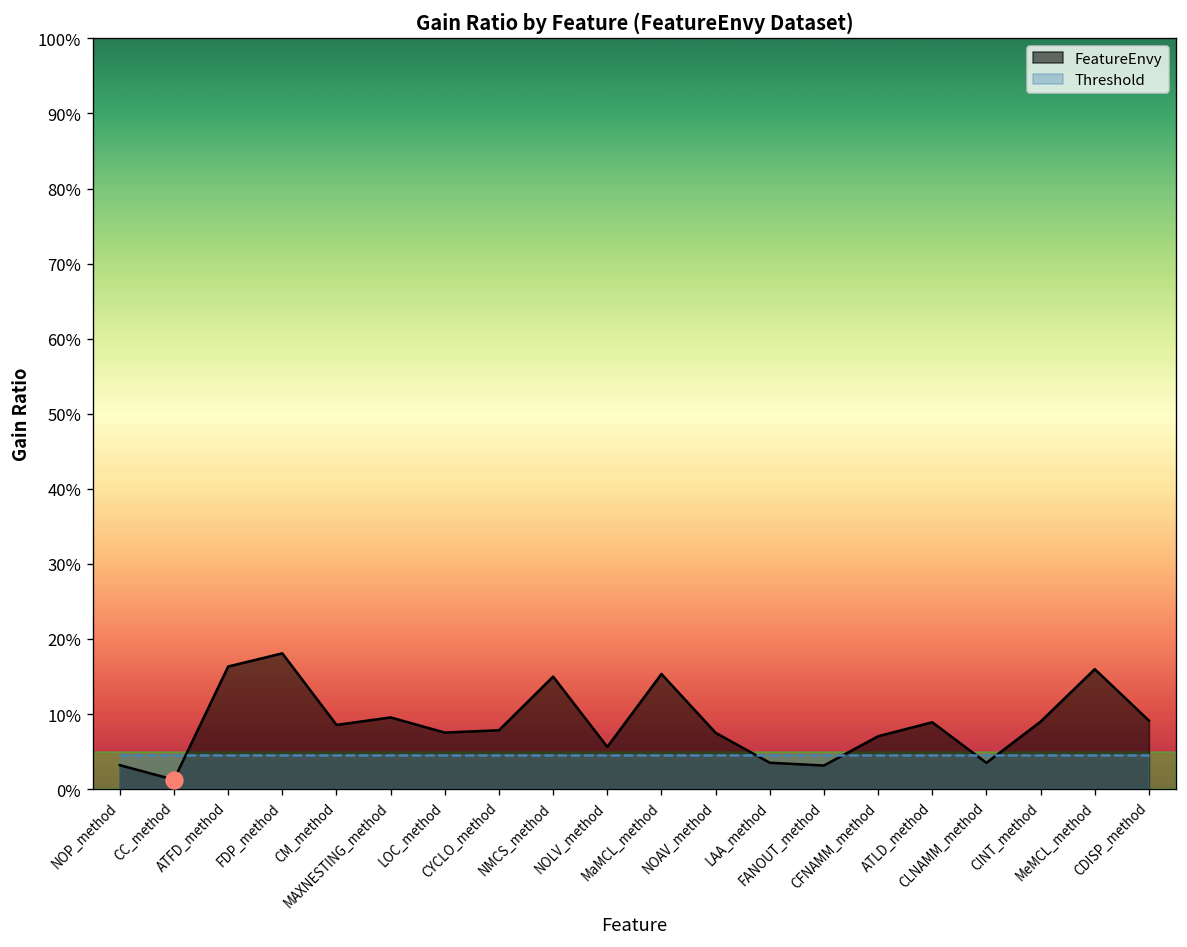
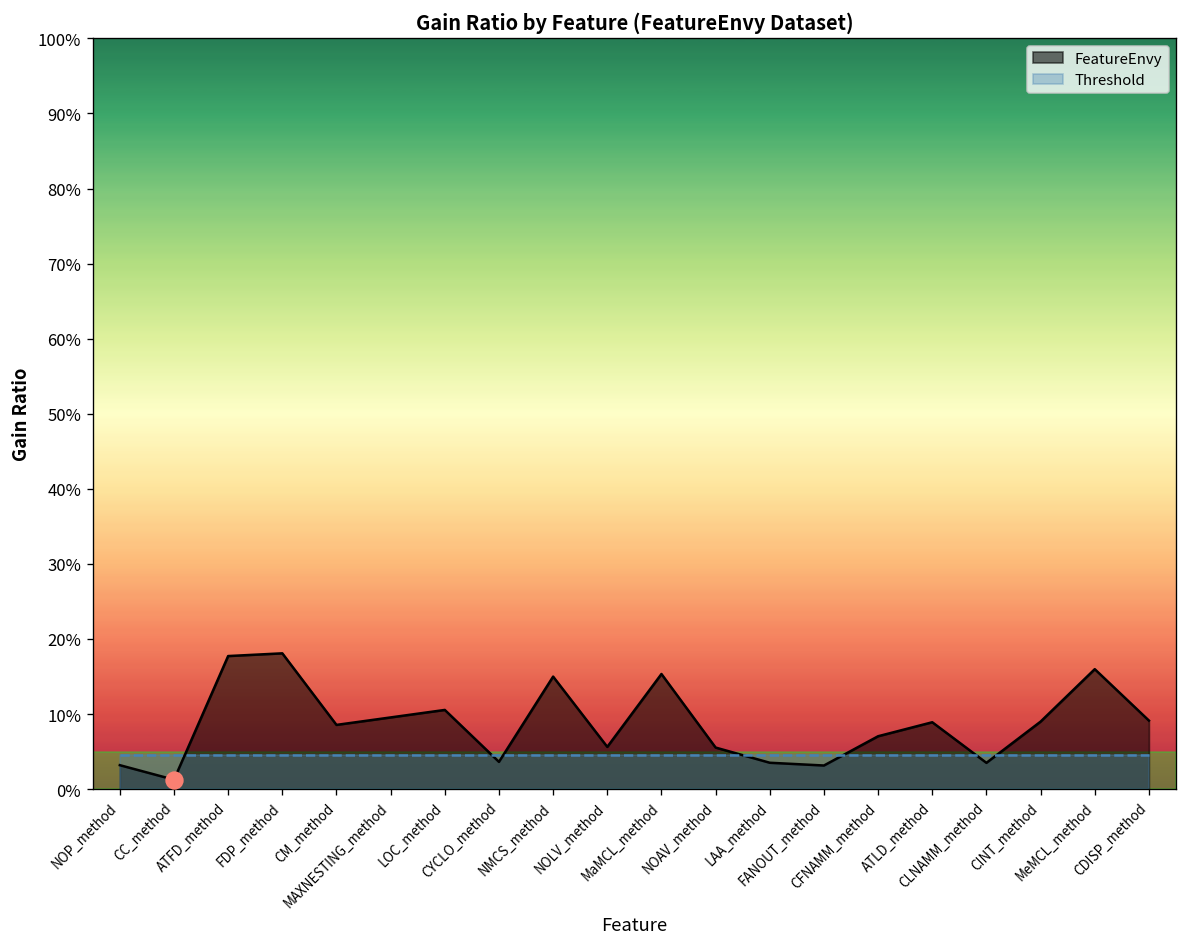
  {
    "FeatureEnvy": {
      "NOP_method": "3%",
-     "ATFD_method": "16%",
+     "ATFD_method": "18%",
      "FDP_method": "18%",
      "CM_method": "9%",
      "MAXNESTING_method": "10%",
-     "LOC_method": "8%",
-     "CYCLO_method": "8%",
+     "LOC_method": "11%",
+     "CYCLO_method": "4%",
      "NMCS_method": "15%",
      "NOLV_method": "6%",
      "MaMCL_method": "15%",
-     "NOAV_method": "8%",
+     "NOAV_method": "6%",
      "LAA_method": "4%",
      "FANOUT_method": "3%",
      "CFNAMM_method": "7%",
      "ATLD_method": "9%",
      "CLNAMM_method": "4%",
      "CINT_method": "9%",
      "MeMCL_method": "16%",
      "CDISP_method": "9%"
    },
    "Threshold": {
      "NOP_method": "5%",
      "CC_method": "5%",
      "ATFD_method": "5%",
      "FDP_method": "5%",
      "CM_method": "5%",
      "MAXNESTING_method": "5%",
      "LOC_method": "5%",
      "CYCLO_method": "5%",
      "NMCS_method": "5%",
      "NOLV_method": "5%",
      "MaMCL_method": "5%",
      "NOAV_method": "5%",
      "LAA_method": "5%",
      "FANOUT_method": "5%",
      "CFNAMM_method": "5%",
      "ATLD_method": "5%",
      "CLNAMM_method": "5%",
      "CINT_method": "5%",
      "MeMCL_method": "5%",
      "CDISP_method": "5%"
    }
  }
